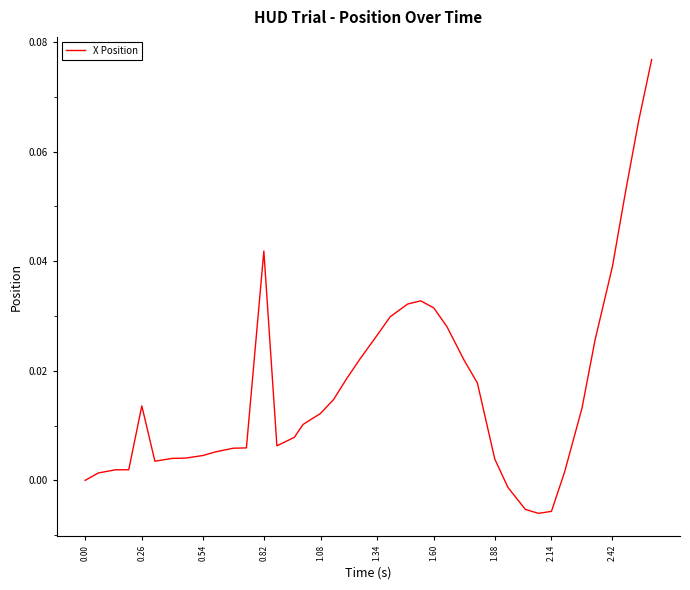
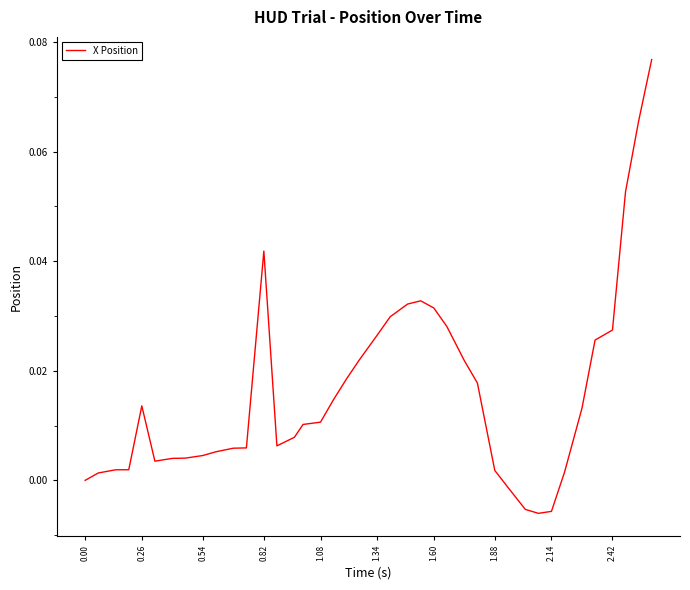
  {
    "0.00": 0.000,
    "0.26": 0.014,
    "0.54": 0.005,
    "0.82": 0.042,
-   "1.08": 0.012,
+   "1.08": 0.011,
    "1.34": 0.026,
    "1.60": 0.031,
-   "1.88": 0.004,
+   "1.88": 0.002,
    "2.14": -0.006,
-   "2.42": 0.039
+   "2.42": 0.027
  }
